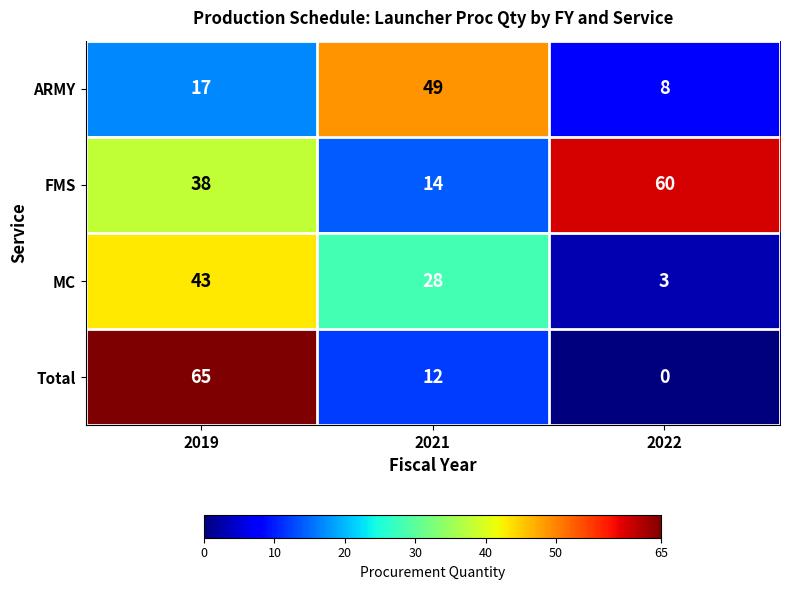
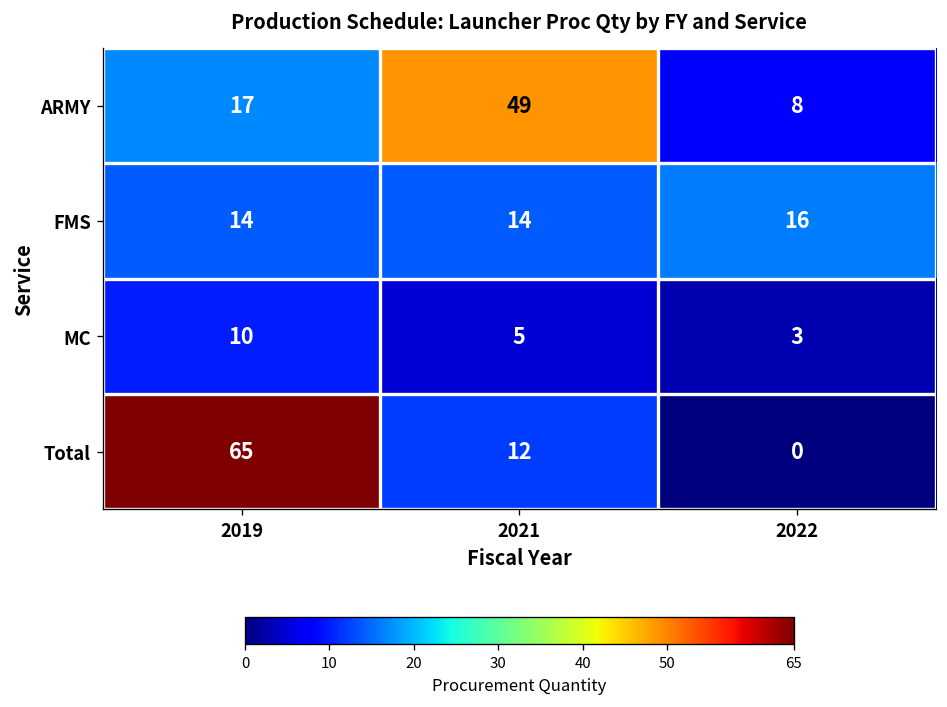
  {
    "ARMY": {
      "2019": 17,
      "2021": 49,
      "2022": 8
    },
    "FMS": {
-     "2019": 38,
+     "2019": 14,
      "2021": 14,
-     "2022": 60
+     "2022": 16
    },
    "MC": {
-     "2019": 43,
-     "2021": 28,
+     "2019": 10,
+     "2021": 5,
      "2022": 3
    },
    "Total": {
      "2019": 65,
      "2021": 12,
      "2022": 0
    }
  }
